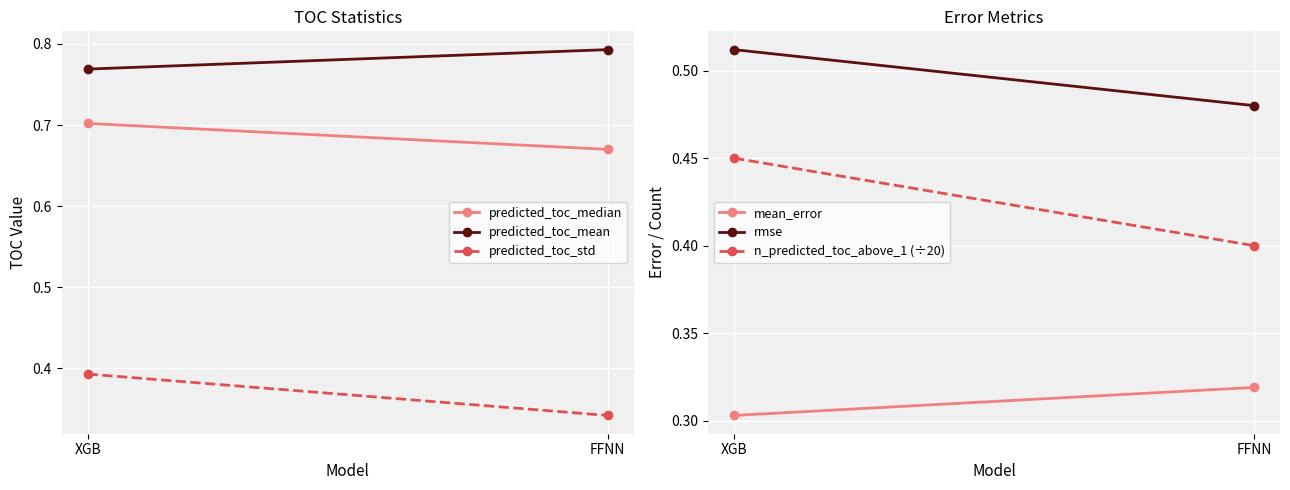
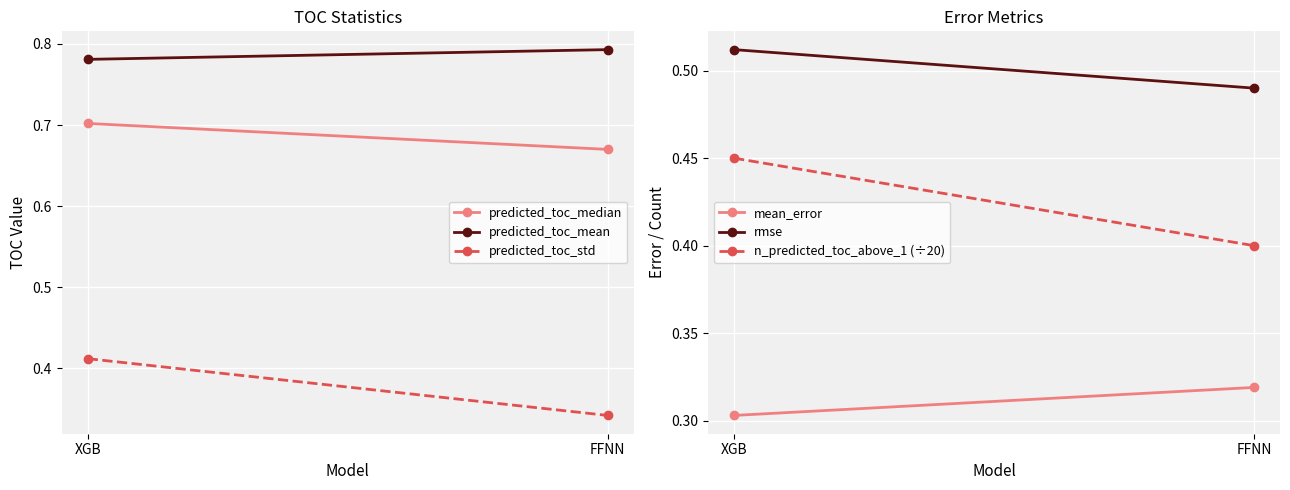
  {
    "TOC Statistics": {
      "predicted_toc_median": {
        "XGB": 0.70,
        "FFNN": 0.67
      },
      "predicted_toc_mean": {
-       "XGB": 0.77,
+       "XGB": 0.78,
        "FFNN": 0.79
      },
      "predicted_toc_std": {
-       "XGB": 0.39,
+       "XGB": 0.41,
        "FFNN": 0.34
      }
    },
    "Error Metrics": {
      "mean_error": {
        "XGB": 0.303,
        "FFNN": 0.32
      },
      "rmse": {
        "XGB": 0.512,
-       "FFNN": 0.48
+       "FFNN": 0.49
      },
      "n_predicted_toc_above_1 (÷20)": {
        "XGB": 0.45,
        "FFNN": 0.40
      }
    }
  }
